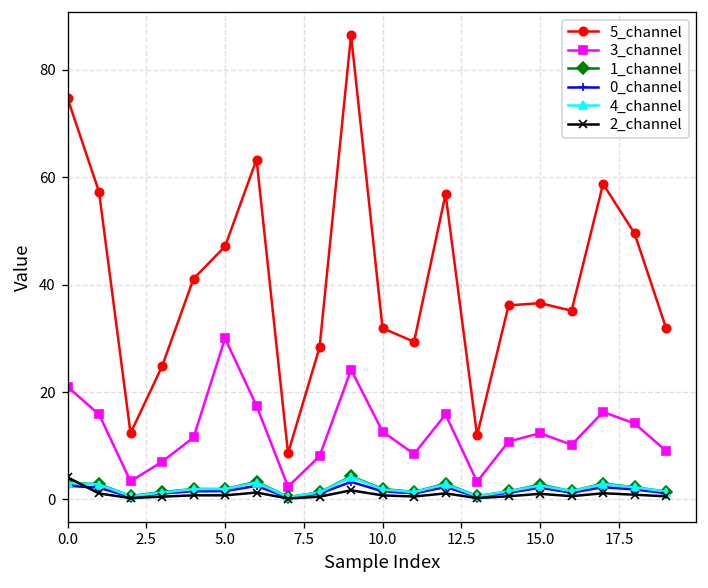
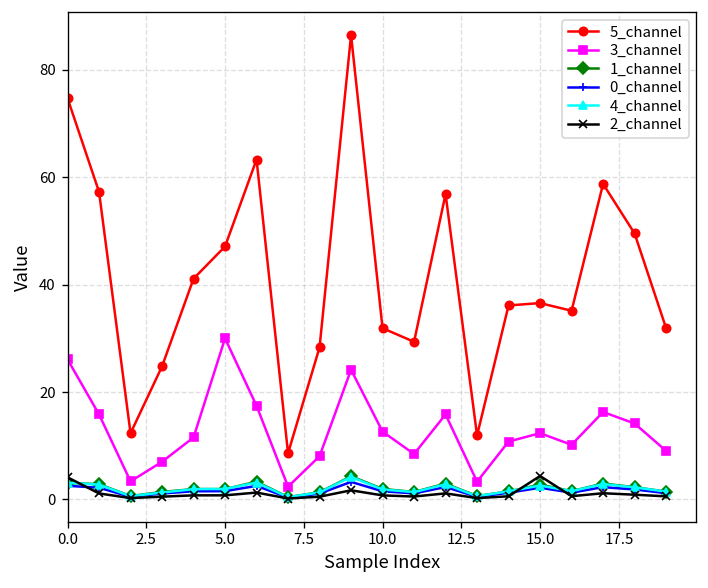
  {
    "5_channel": {
      "0.0": 75,
      "5.0": 47,
      "10.0": 32,
      "15.0": 37
    },
    "3_channel": {
-     "0.0": 21,
+     "0.0": 26,
      "5.0": 30,
      "10.0": 13,
      "15.0": 12
    },
    "2_channel": {
      "0.0": 4,
      "5.0": 1,
      "10.0": 1,
-     "15.0": 1
+     "15.0": 4
    }
  }
